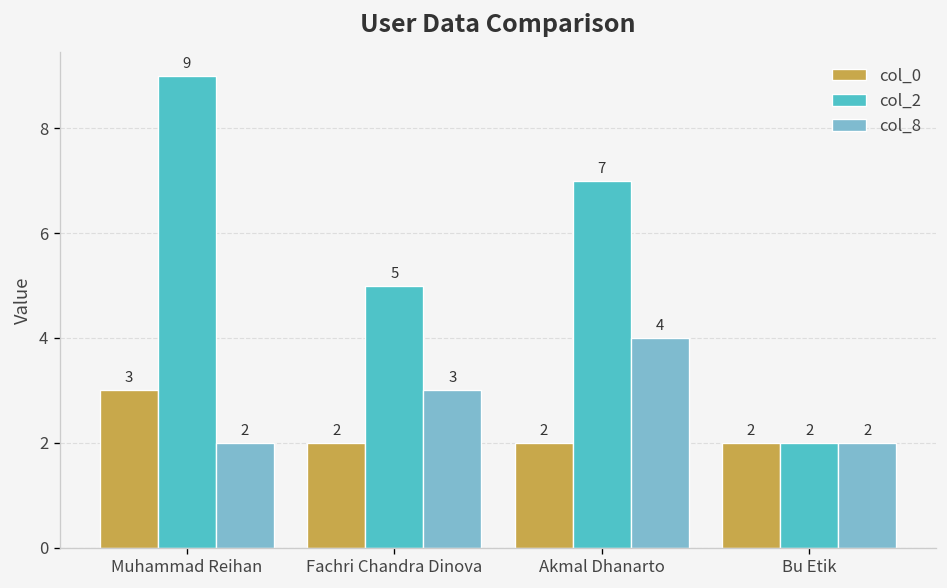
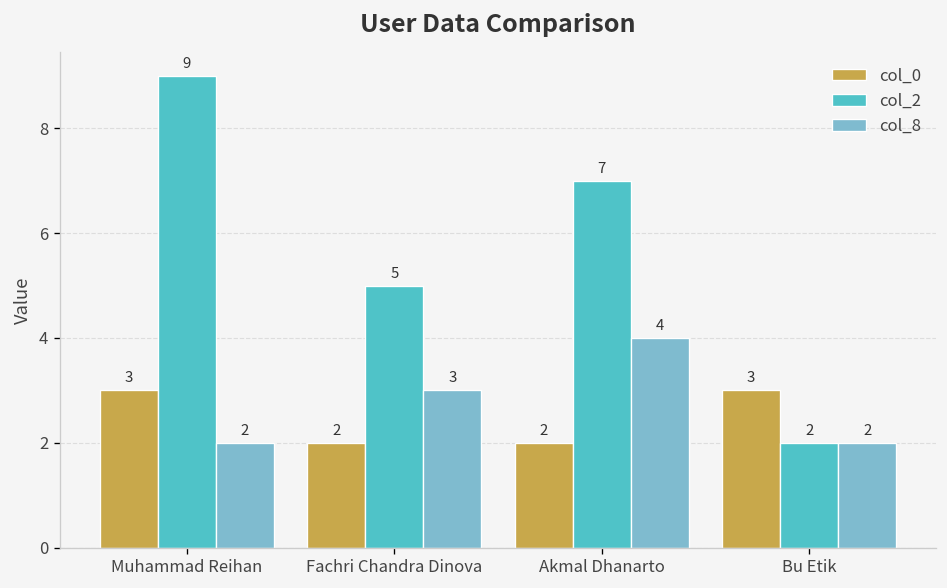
  {
    "col_0": {
      "Muhammad Reihan": 3,
      "Fachri Chandra Dinova": 2,
      "Akmal Dhanarto": 2,
-     "Bu Etik": 2
+     "Bu Etik": 3
    }
  }
